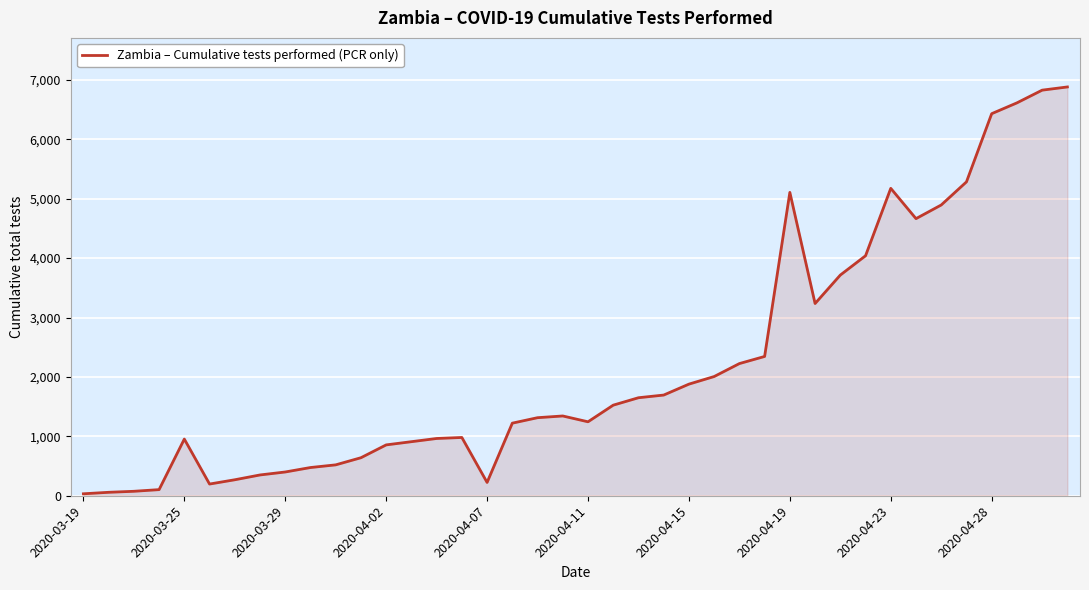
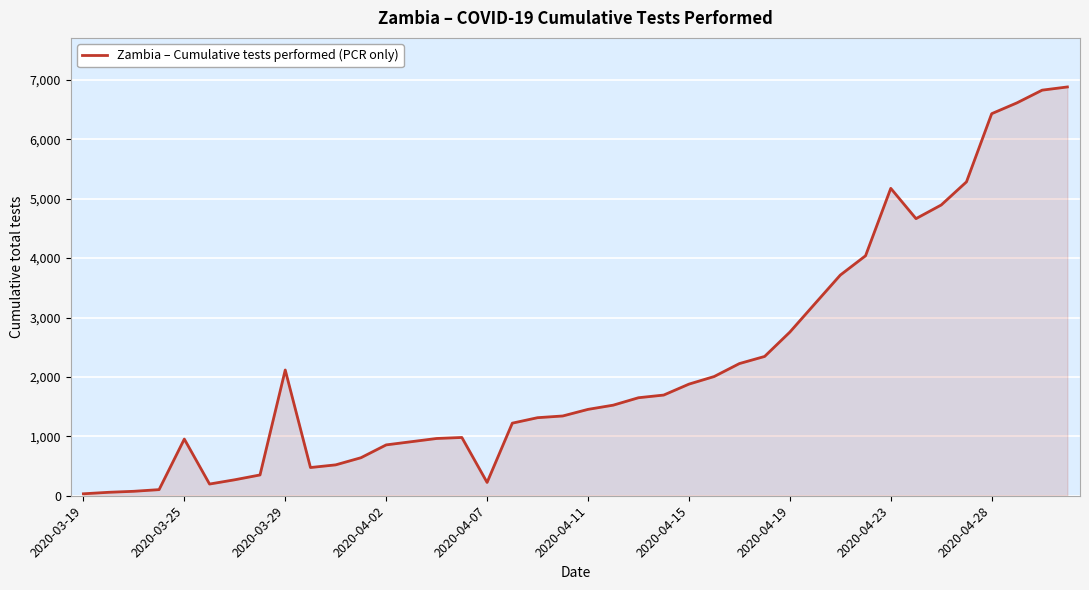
  {
    "2020-03-19": "0",
    "2020-03-25": "1,000",
-   "2020-03-29": "400",
+   "2020-03-29": "2,100",
    "2020-04-02": "900",
    "2020-04-07": "200",
-   "2020-04-11": "1,200",
+   "2020-04-11": "1,500",
    "2020-04-15": "1,900",
-   "2020-04-19": "5,100",
+   "2020-04-19": "2,800",
    "2020-04-23": "5,200",
    "2020-04-28": "6,400"
  }
